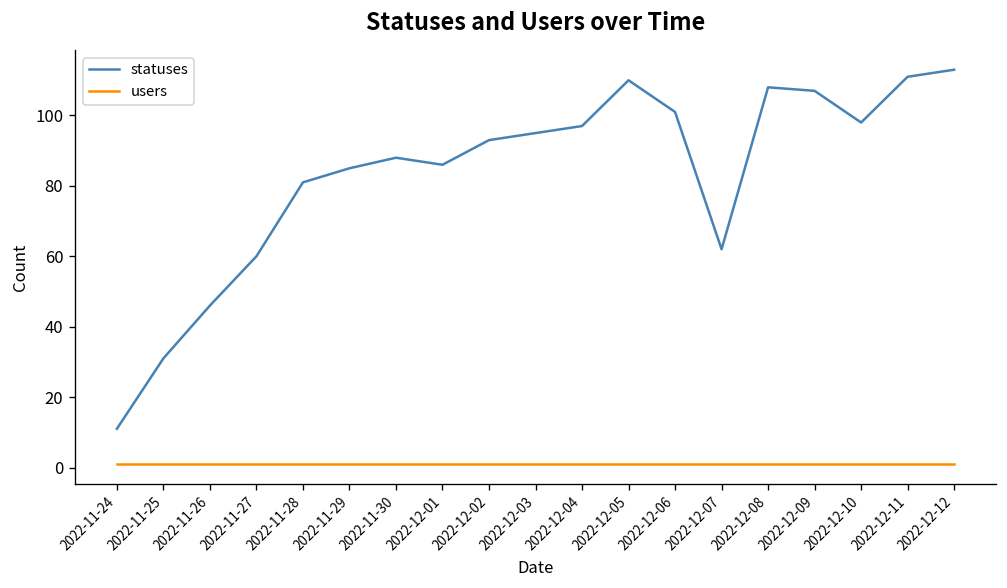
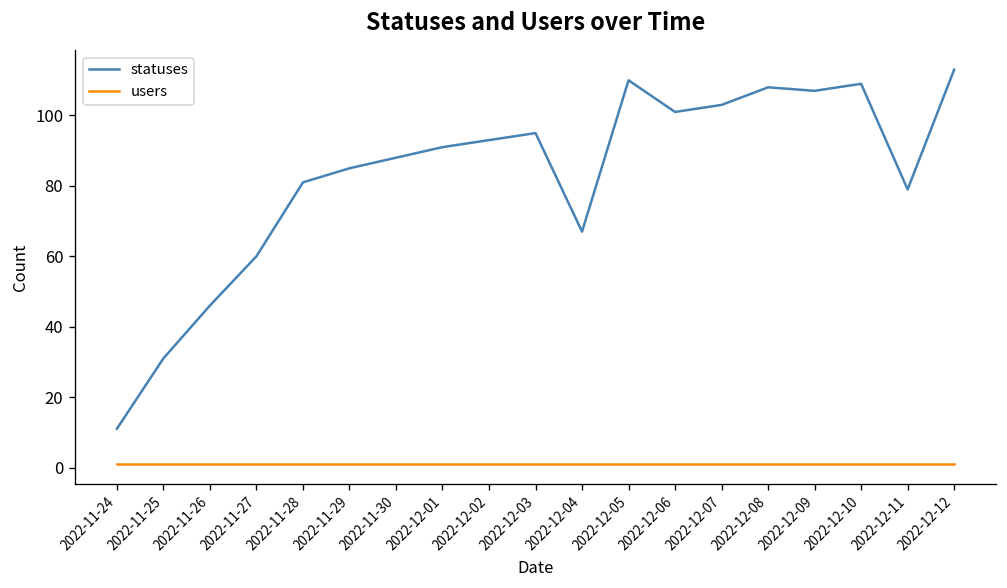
  {
    "statuses": {
      "2022-11-24": 11,
      "2022-11-25": 31,
      "2022-11-26": 46,
      "2022-11-27": 60,
      "2022-11-28": 81,
      "2022-11-29": 85,
      "2022-11-30": 88,
-     "2022-12-01": 86,
+     "2022-12-01": 91,
      "2022-12-02": 93,
      "2022-12-03": 95,
-     "2022-12-04": 97,
+     "2022-12-04": 67,
      "2022-12-05": 110,
      "2022-12-06": 101,
-     "2022-12-07": 62,
+     "2022-12-07": 103,
      "2022-12-08": 108,
      "2022-12-09": 107,
-     "2022-12-10": 98,
-     "2022-12-11": 111,
+     "2022-12-10": 109,
+     "2022-12-11": 79,
      "2022-12-12": 113
    },
    "users": {
      "2022-11-24": 1,
      "2022-11-25": 1,
      "2022-11-26": 1,
      "2022-11-27": 1,
      "2022-11-28": 1,
      "2022-11-29": 1,
      "2022-11-30": 1,
      "2022-12-01": 1,
      "2022-12-02": 1,
      "2022-12-03": 1,
      "2022-12-04": 1,
      "2022-12-05": 1,
      "2022-12-06": 1,
      "2022-12-07": 1,
      "2022-12-08": 1,
      "2022-12-09": 1,
      "2022-12-10": 1,
      "2022-12-11": 1,
      "2022-12-12": 1
    }
  }
